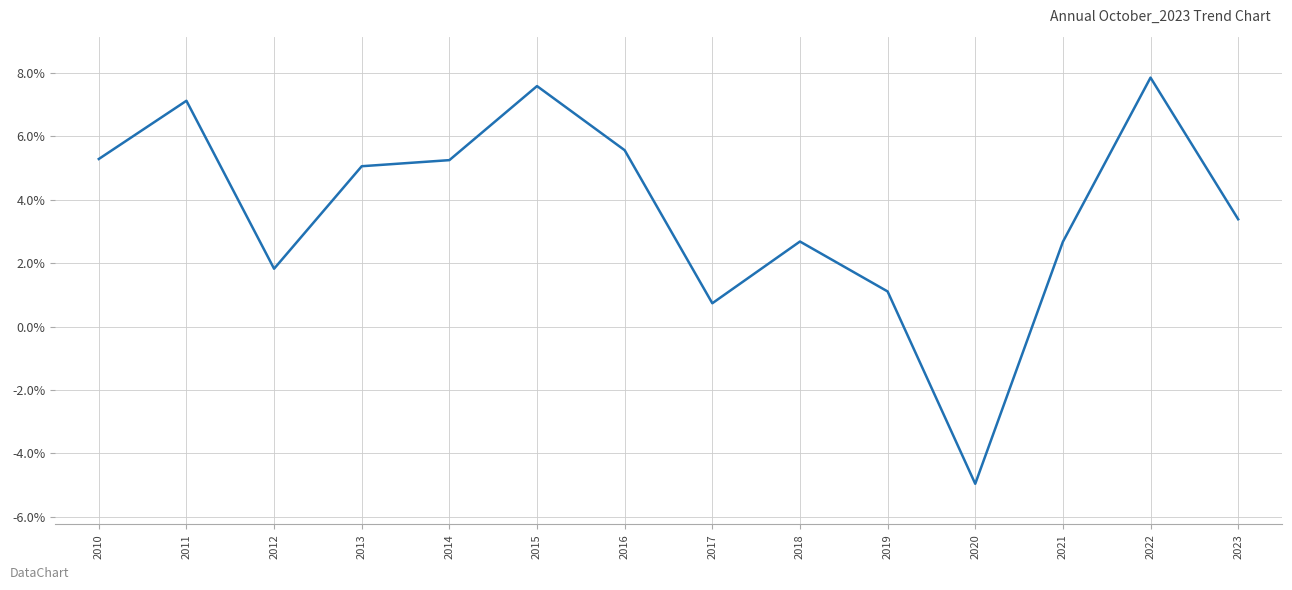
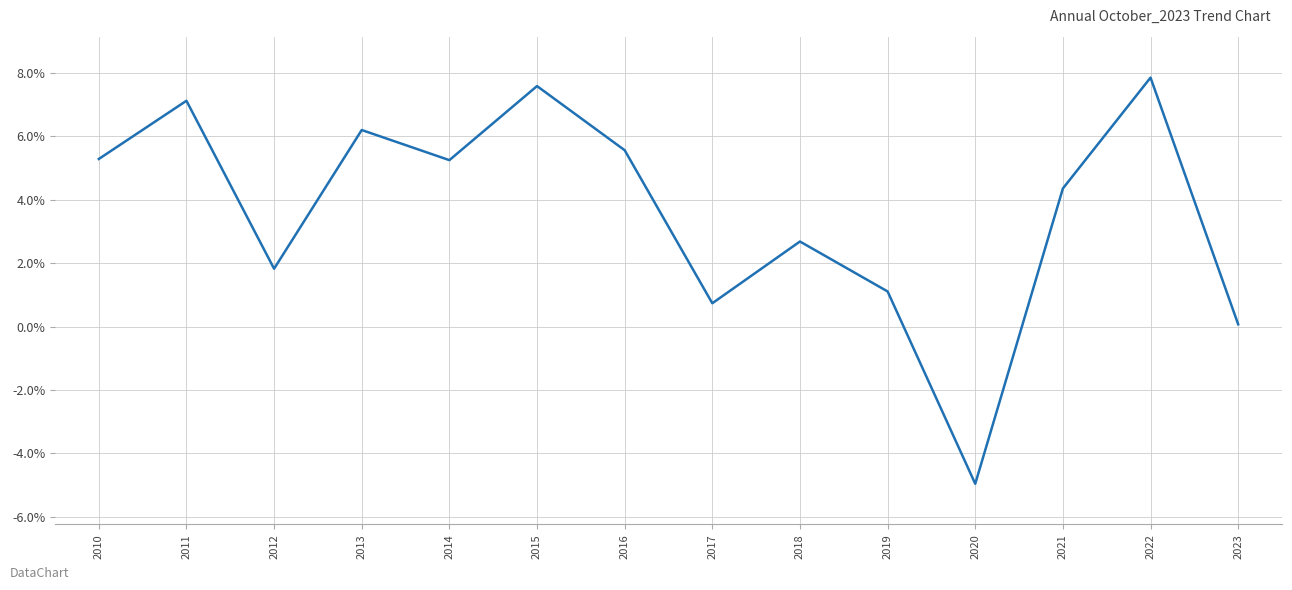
  {
    "2010": "5.3%",
    "2011": "7.1%",
    "2012": "1.8%",
-   "2013": "5.1%",
+   "2013": "6.2%",
    "2014": "5.2%",
    "2015": "7.6%",
    "2016": "5.6%",
    "2017": "0.7%",
    "2018": "2.7%",
    "2019": "1.1%",
    "2020": "-5.0%",
-   "2021": "2.7%",
+   "2021": "4.4%",
    "2022": "7.9%",
-   "2023": "3.4%"
+   "2023": "0.1%"
  }
